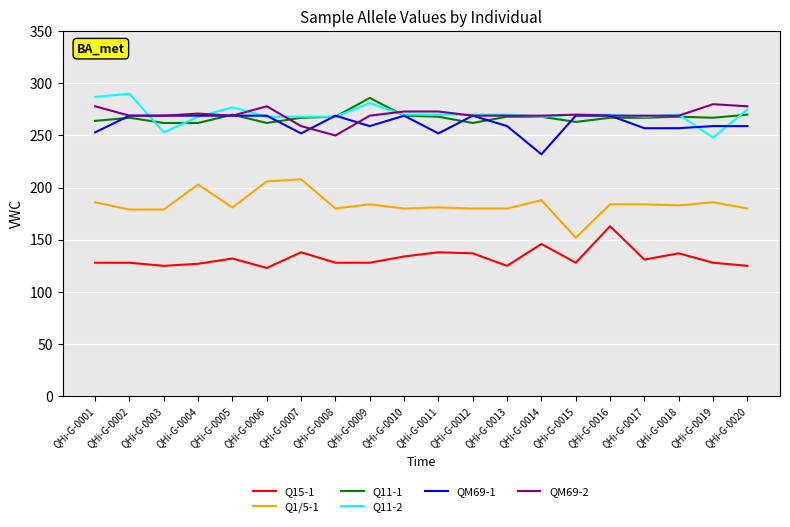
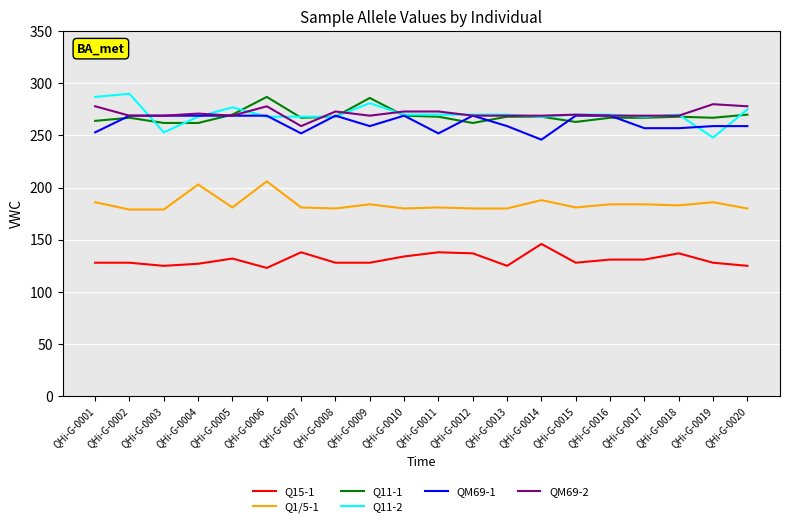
  {
    "Q15-1": {
      "QHi-G-0001": 128,
      "QHi-G-0002": 128,
      "QHi-G-0003": 125,
      "QHi-G-0004": 127,
      "QHi-G-0005": 132,
      "QHi-G-0006": 123,
      "QHi-G-0007": 138,
      "QHi-G-0008": 128,
      "QHi-G-0009": 128,
      "QHi-G-0010": 134,
      "QHi-G-0011": 138,
      "QHi-G-0012": 137,
      "QHi-G-0013": 125,
      "QHi-G-0014": 146,
      "QHi-G-0015": 128,
-     "QHi-G-0016": 163,
+     "QHi-G-0016": 131,
      "QHi-G-0017": 131,
      "QHi-G-0018": 137,
      "QHi-G-0019": 128,
      "QHi-G-0020": 125
    },
    "Q1/5-1": {
      "QHi-G-0001": 186,
      "QHi-G-0002": 179,
      "QHi-G-0003": 179,
      "QHi-G-0004": 203,
      "QHi-G-0005": 181,
      "QHi-G-0006": 206,
-     "QHi-G-0007": 208,
+     "QHi-G-0007": 181,
      "QHi-G-0008": 180,
      "QHi-G-0009": 184,
      "QHi-G-0010": 180,
      "QHi-G-0011": 181,
      "QHi-G-0012": 180,
      "QHi-G-0013": 180,
      "QHi-G-0014": 188,
-     "QHi-G-0015": 152,
+     "QHi-G-0015": 181,
      "QHi-G-0016": 184,
      "QHi-G-0017": 184,
      "QHi-G-0018": 183,
      "QHi-G-0019": 186,
      "QHi-G-0020": 180
    },
    "Q11-1": {
      "QHi-G-0001": 264,
      "QHi-G-0003": 262,
      "QHi-G-0004": 262,
-     "QHi-G-0006": 262,
+     "QHi-G-0006": 287,
      "QHi-G-0009": 286,
      "QHi-G-0012": 262,
      "QHi-G-0015": 263,
      "QHi-G-0019": 267,
      "QHi-G-0020": 270
    },
    "Q11-2": {
      "QHi-G-0001": 287,
      "QHi-G-0002": 290,
      "QHi-G-0003": 253,
      "QHi-G-0005": 277,
      "QHi-G-0009": 281,
      "QHi-G-0019": 248,
      "QHi-G-0020": 275
    },
    "QM69-1": {
      "QHi-G-0001": 253,
      "QHi-G-0007": 252,
      "QHi-G-0009": 259,
      "QHi-G-0011": 252,
      "QHi-G-0013": 259,
-     "QHi-G-0014": 232,
+     "QHi-G-0014": 246,
      "QHi-G-0017": 257,
      "QHi-G-0018": 257,
      "QHi-G-0019": 259,
      "QHi-G-0020": 259
    },
    "QM69-2": {
      "QHi-G-0001": 278,
      "QHi-G-0006": 278,
      "QHi-G-0007": 259,
-     "QHi-G-0008": 250,
+     "QHi-G-0008": 273,
      "QHi-G-0009": 269,
      "QHi-G-0010": 273,
      "QHi-G-0011": 273,
      "QHi-G-0019": 280,
      "QHi-G-0020": 278
    }
  }
